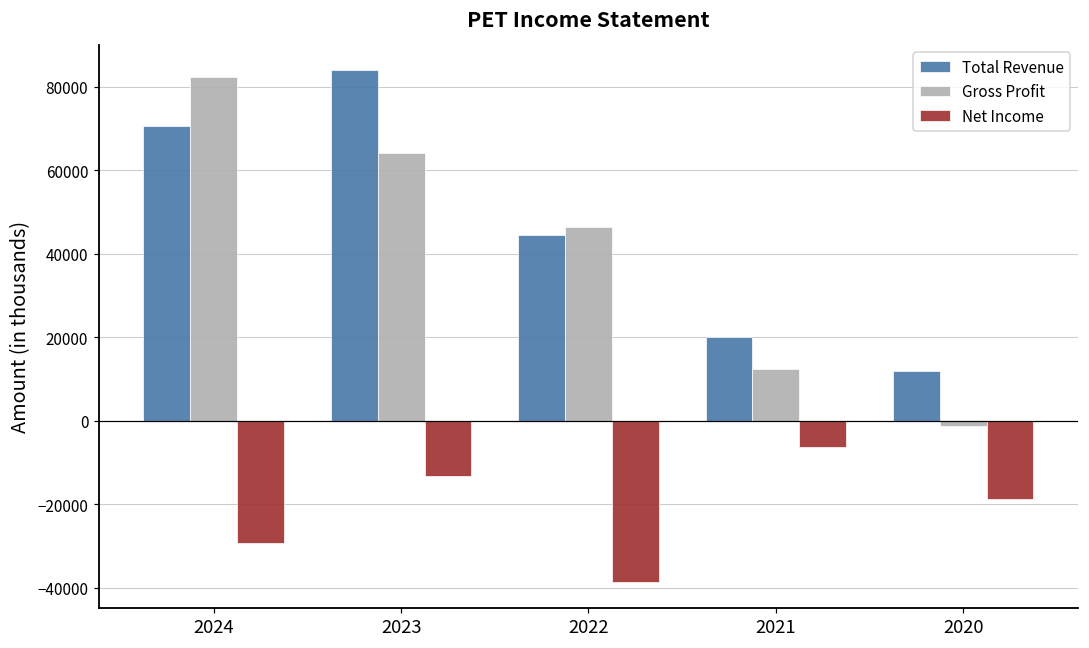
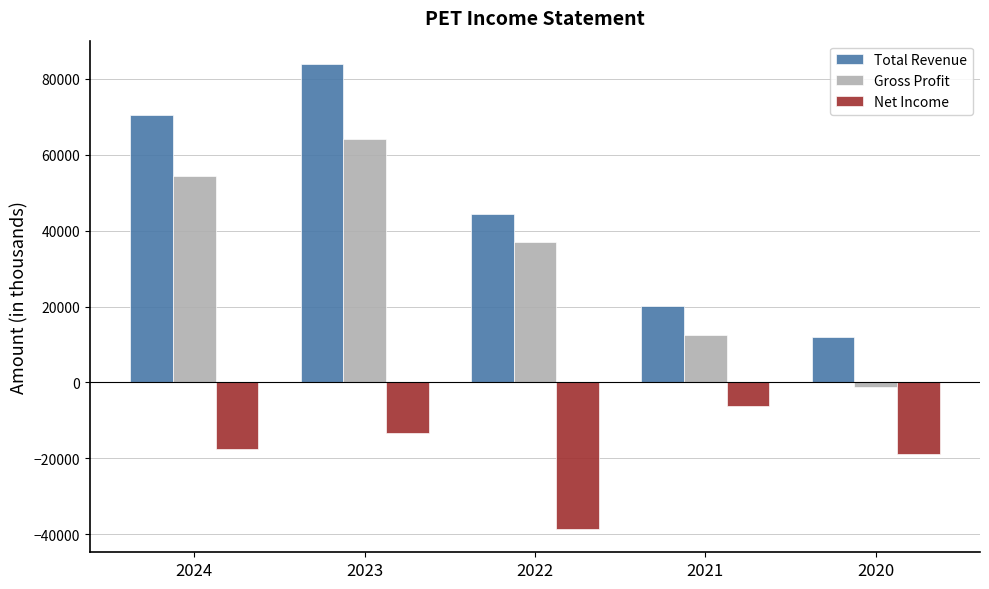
  {
    "Total Revenue": {
      "2024": 71000,
      "2023": 84000,
      "2022": 44000,
      "2021": 20000,
      "2020": 12000
    },
    "Gross Profit": {
-     "2024": 82000,
+     "2024": 55000,
      "2023": 64000,
-     "2022": 46000,
+     "2022": 37000,
      "2021": 13000,
      "2020": -1000
    },
    "Net Income": {
-     "2024": -29000,
+     "2024": -18000,
      "2023": -13000,
      "2022": -39000,
      "2021": -6000,
      "2020": -19000
    }
  }
